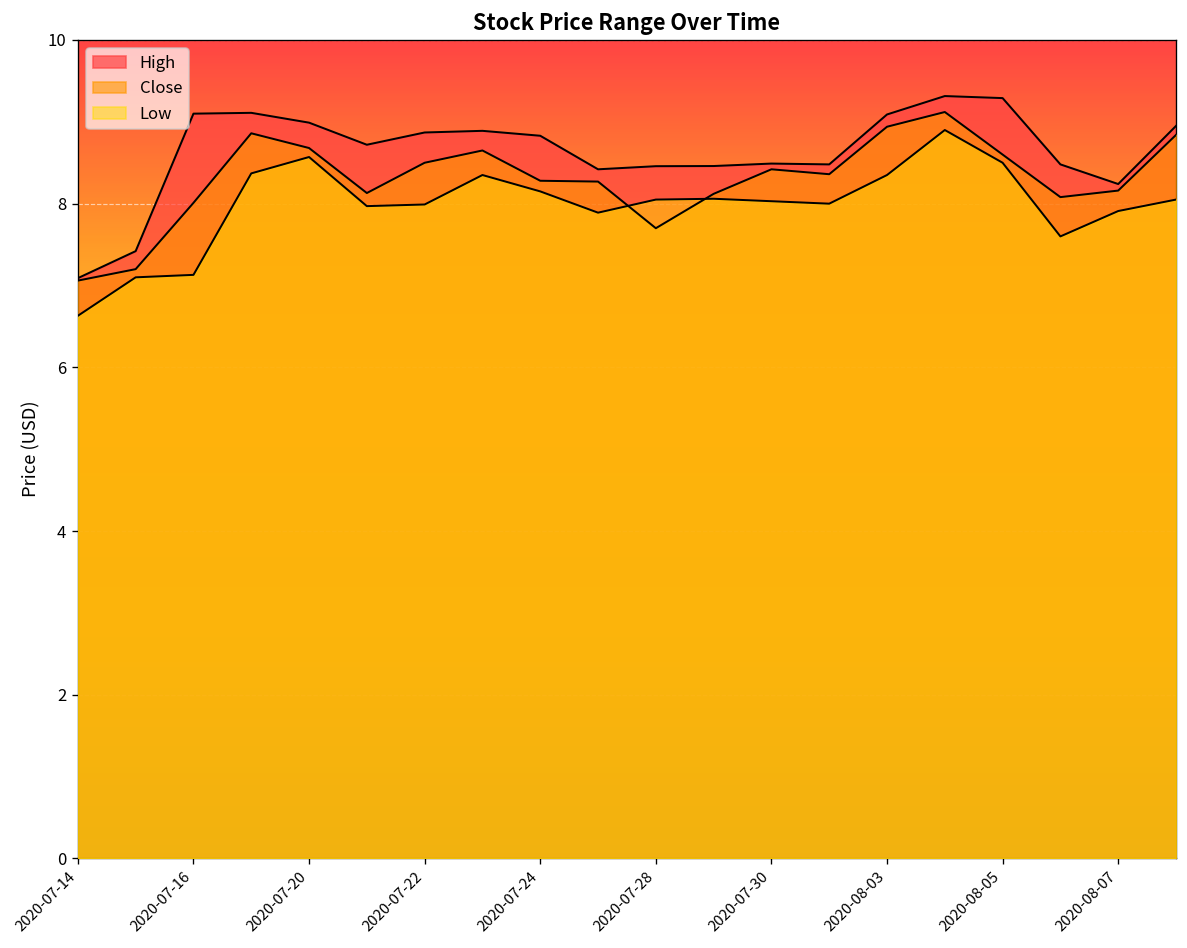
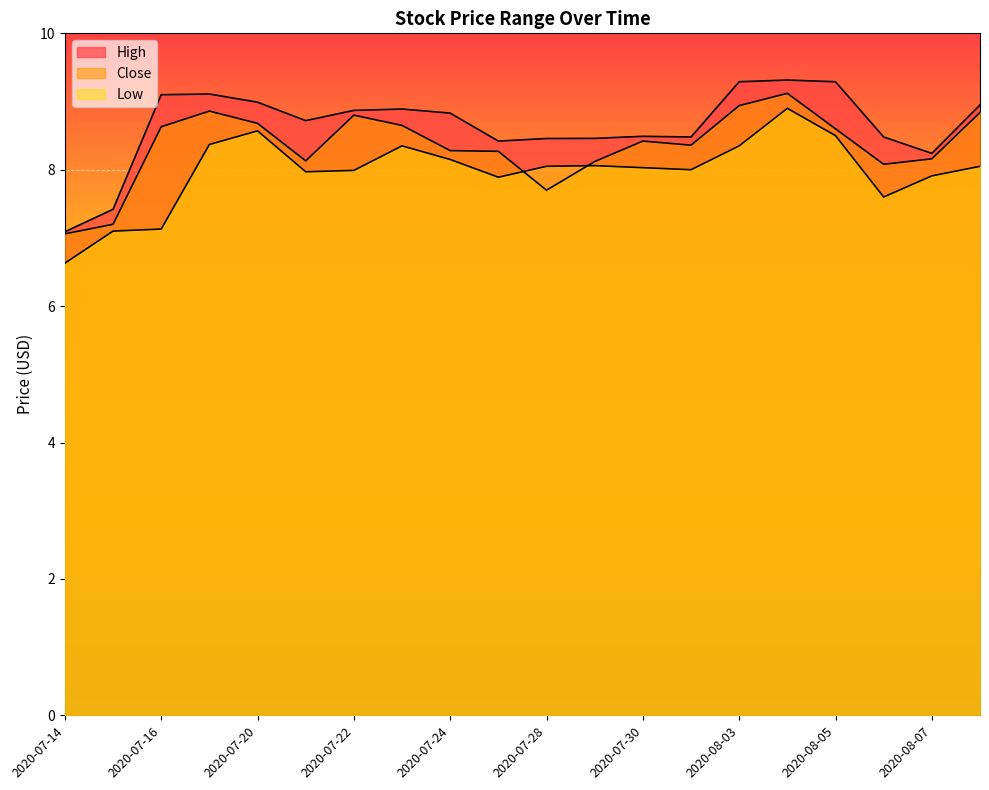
  {
    "High": {
      "2020-07-16": 9.1,
      "2020-07-20": 9.0,
      "2020-07-22": 8.9,
      "2020-07-24": 8.8,
      "2020-07-28": 8.5,
      "2020-07-30": 8.5,
-     "2020-08-03": 9.1,
+     "2020-08-03": 9.3,
      "2020-08-05": 9.3,
      "2020-08-07": 8.2
    },
    "Close": {
-     "2020-07-16": 8.0,
+     "2020-07-16": 8.6,
      "2020-07-20": 8.7,
-     "2020-07-22": 8.5,
+     "2020-07-22": 8.8,
      "2020-07-24": 8.3,
      "2020-07-28": 7.7,
      "2020-07-30": 8.4,
      "2020-08-03": 8.9,
      "2020-08-05": 8.6,
      "2020-08-07": 8.2
    },
    "Low": {
      "2020-07-14": 6.6,
      "2020-07-16": 7.1,
      "2020-07-20": 8.6,
      "2020-07-22": 8.0,
      "2020-07-24": 8.2,
      "2020-07-28": 8.1,
      "2020-07-30": 8.0,
      "2020-08-03": 8.4,
      "2020-08-05": 8.5,
      "2020-08-07": 7.9
    }
  }
